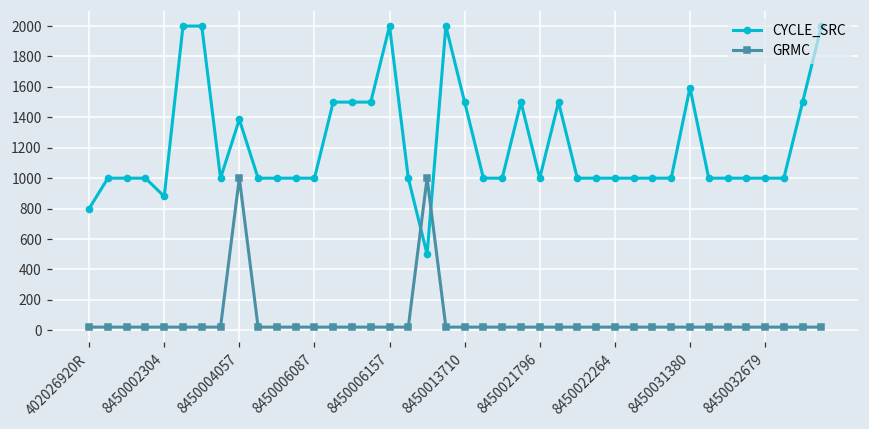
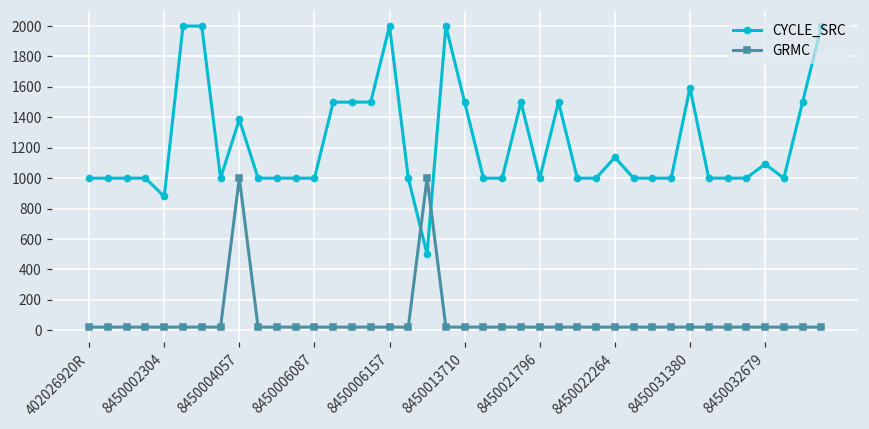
  {
    "CYCLE_SRC": {
-     "402026920R": 800,
+     "402026920R": 1000,
      "8450002304": 880,
      "8450004057": 1390,
      "8450006087": 1000,
      "8450006157": 2000,
      "8450013710": 1500,
      "8450021796": 1000,
-     "8450022264": 1000,
+     "8450022264": 1140,
      "8450031380": 1600,
-     "8450032679": 1000
+     "8450032679": 1090
    },
    "GRMC": {
      "402026920R": 20,
      "8450002304": 20,
      "8450004057": 1000,
      "8450006087": 20,
      "8450006157": 20,
      "8450013710": 20,
      "8450021796": 20,
      "8450022264": 20,
      "8450031380": 20,
      "8450032679": 20
    }
  }
